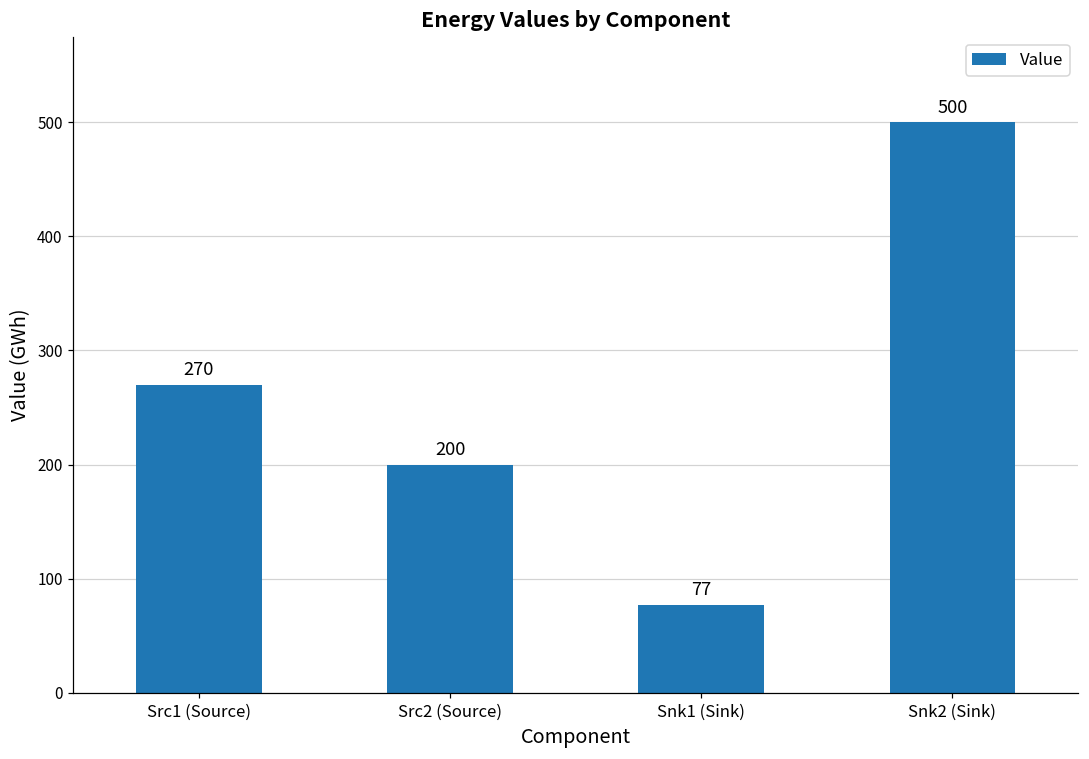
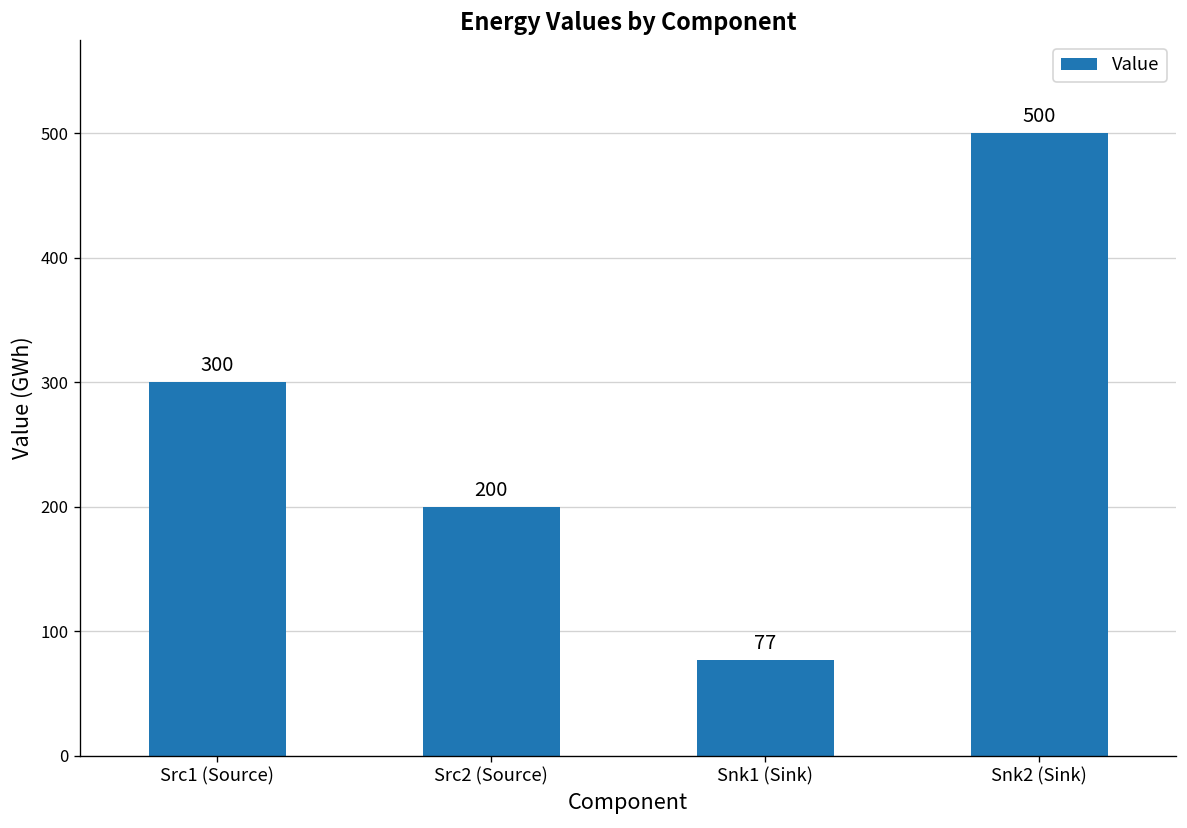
  {
-   "Src1 (Source)": 270,
+   "Src1 (Source)": 300,
    "Src2 (Source)": 200,
    "Snk1 (Sink)": 77,
    "Snk2 (Sink)": 500
  }
